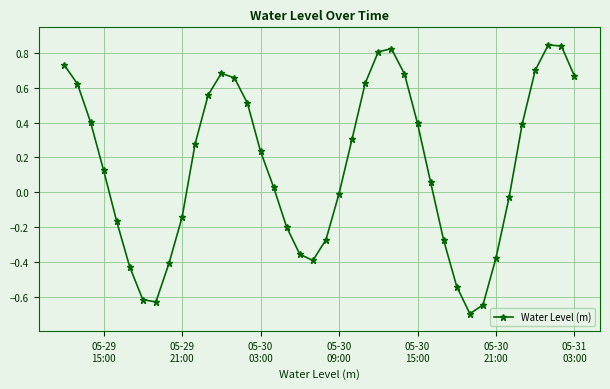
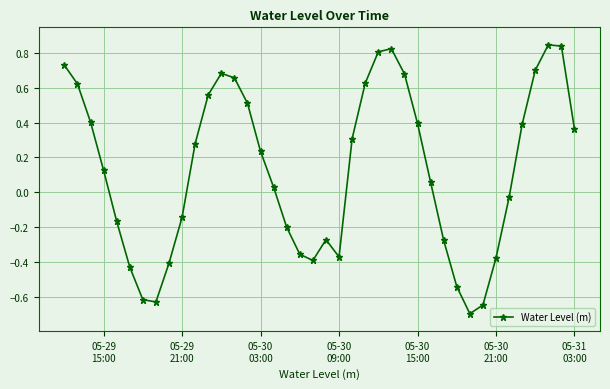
  {
    "05-29 15:00": 0.13,
    "05-29 21:00": -0.14,
    "05-30 03:00": 0.23,
-   "05-30 09:00": -0.01,
+   "05-30 09:00": -0.37,
    "05-30 15:00": 0.39,
    "05-30 21:00": -0.37,
-   "05-31 03:00": 0.67
+   "05-31 03:00": 0.36
  }
